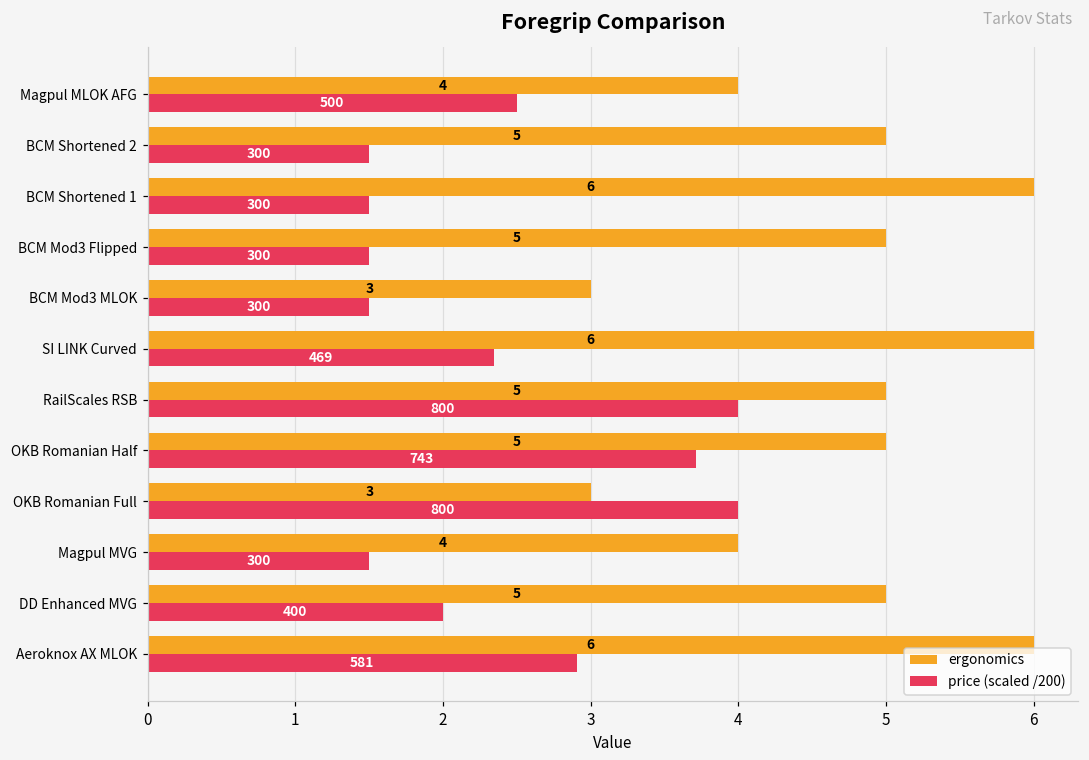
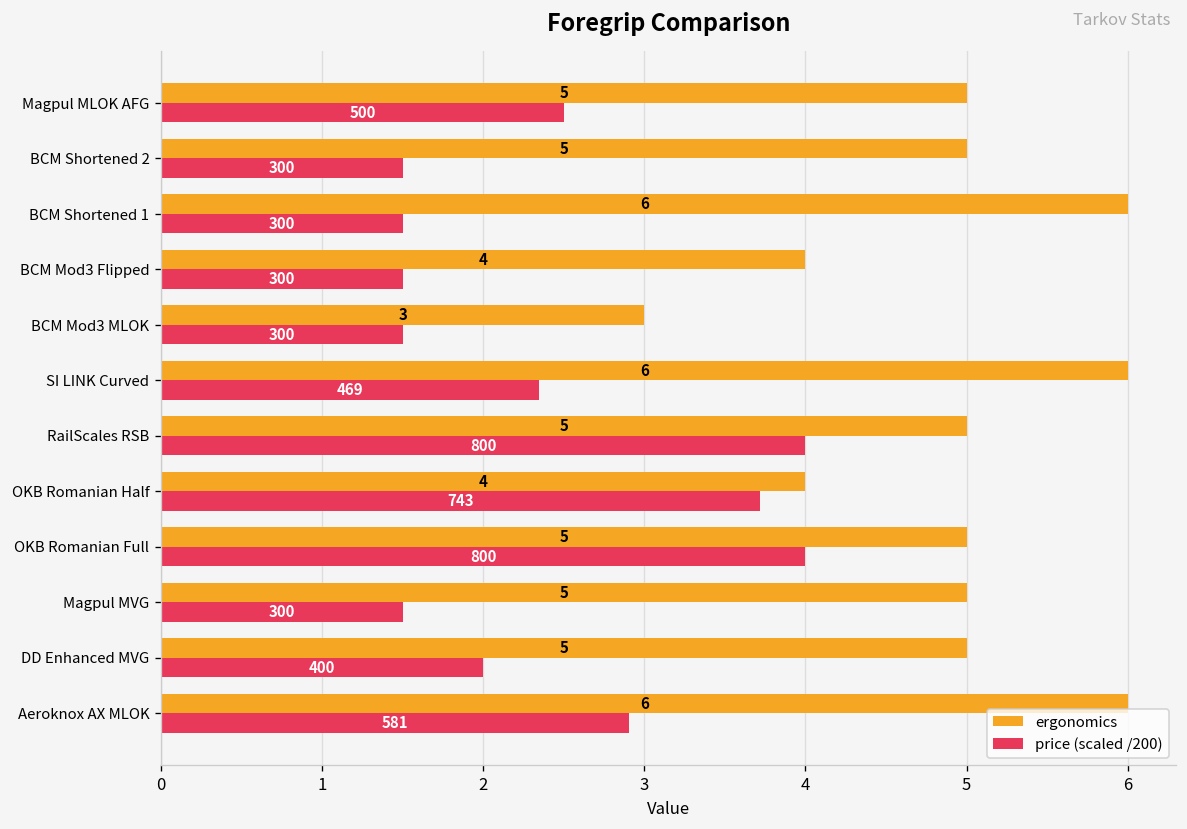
  {
    "ergonomics": {
-     "Magpul MLOK AFG": 4,
+     "Magpul MLOK AFG": 5,
      "BCM Shortened 2": 5,
      "BCM Shortened 1": 6,
-     "BCM Mod3 Flipped": 5,
+     "BCM Mod3 Flipped": 4,
      "BCM Mod3 MLOK": 3,
      "SI LINK Curved": 6,
      "RailScales RSB": 5,
-     "OKB Romanian Half": 5,
-     "OKB Romanian Full": 3,
-     "Magpul MVG": 4,
+     "OKB Romanian Half": 4,
+     "OKB Romanian Full": 5,
+     "Magpul MVG": 5,
      "DD Enhanced MVG": 5,
      "Aeroknox AX MLOK": 6
    }
  }
